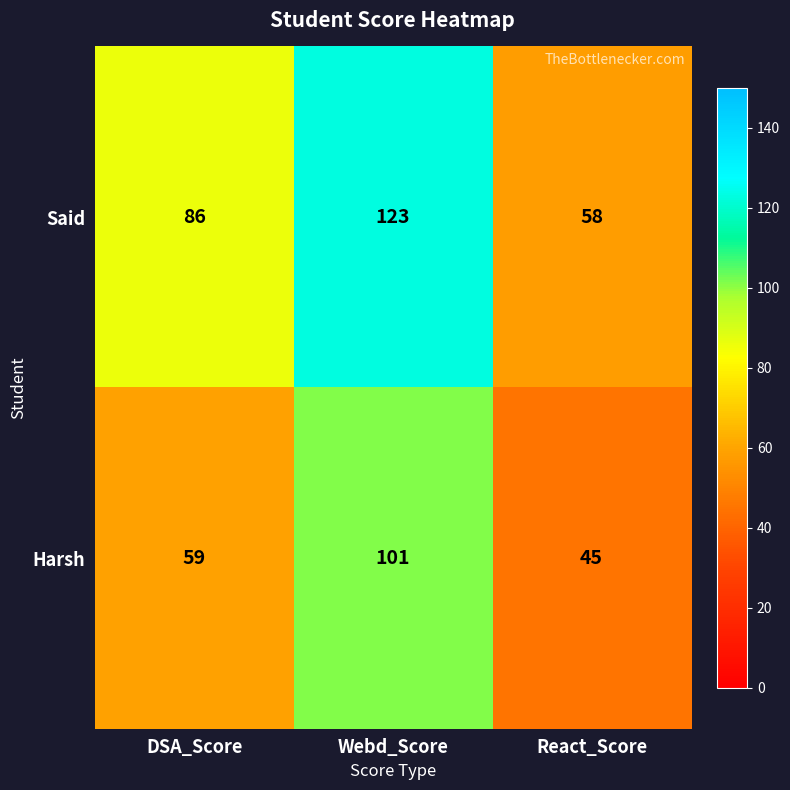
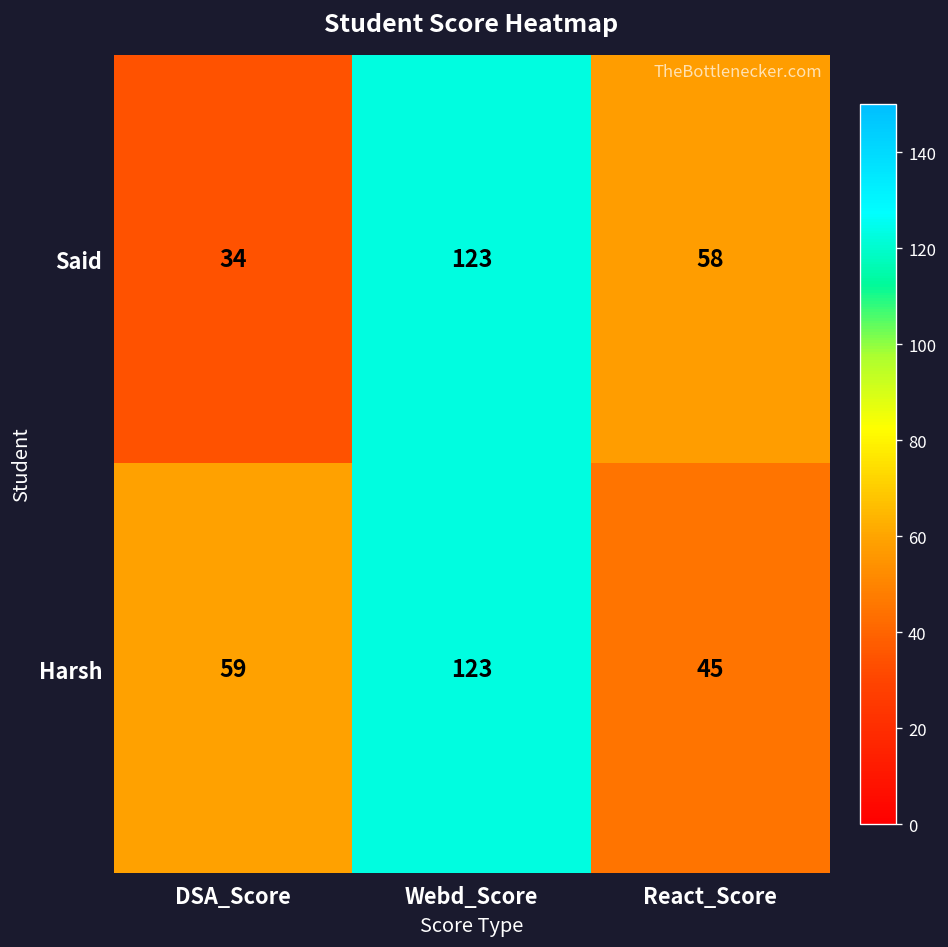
  {
    "Said": {
-     "DSA_Score": 86,
+     "DSA_Score": 34,
      "Webd_Score": 123
    },
    "Harsh": {
      "DSA_Score": 59,
-     "Webd_Score": 101,
+     "Webd_Score": 123,
      "React_Score": 45
    }
  }
